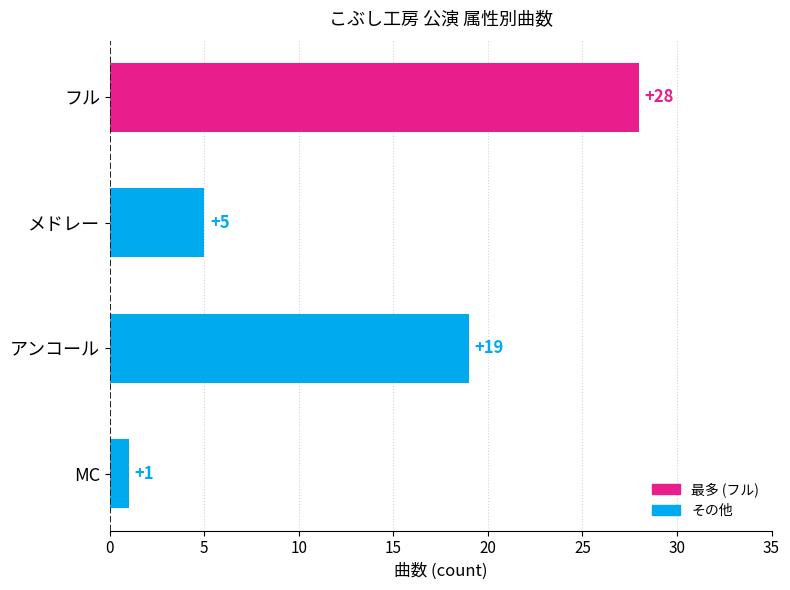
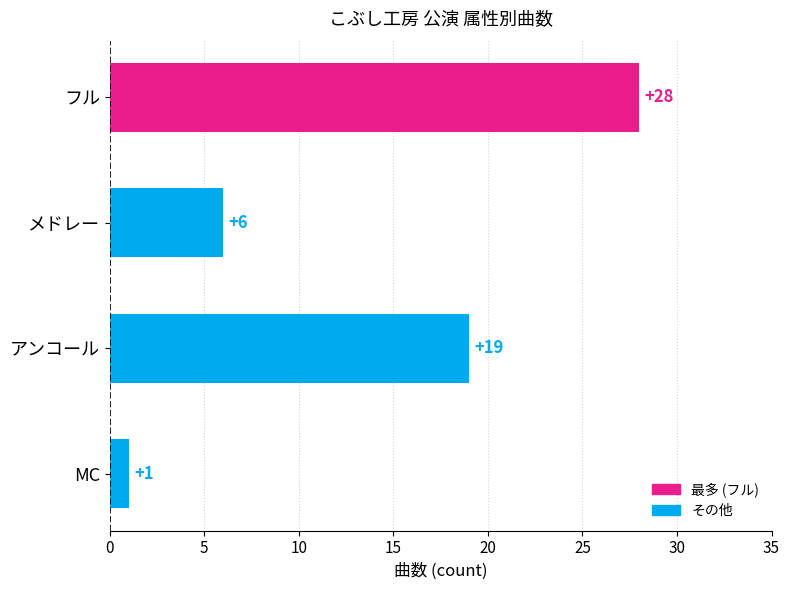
  {
    "フル": "+28",
-   "メドレー": "+5",
+   "メドレー": "+6",
    "アンコール": "+19",
    "MC": "+1"
  }
